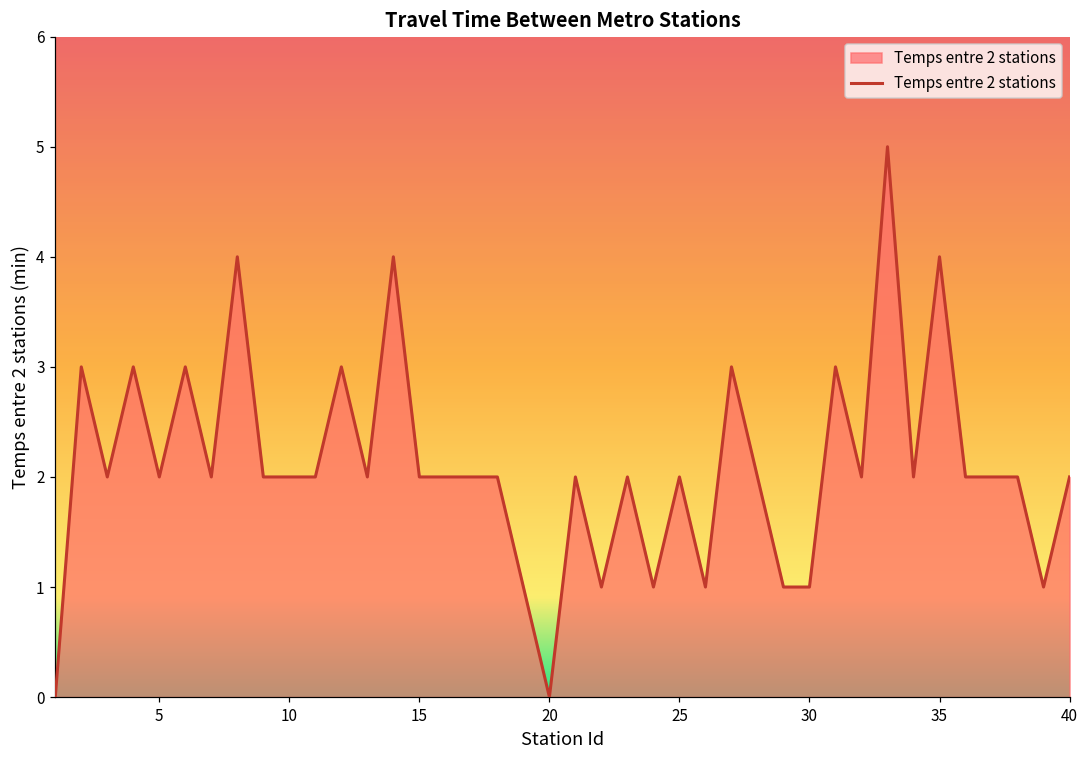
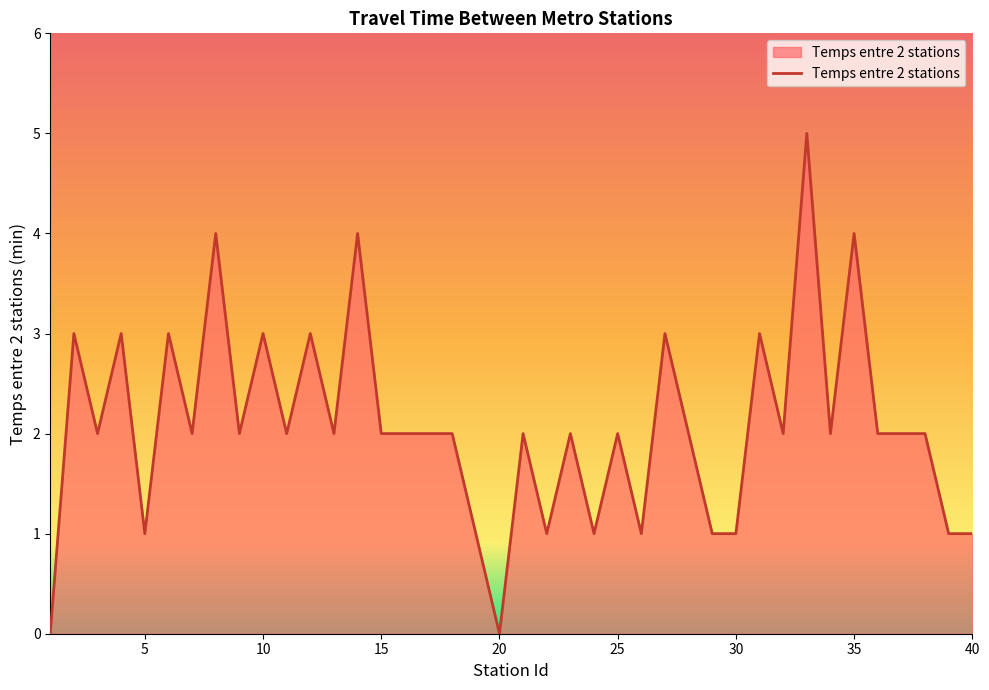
  {
-   "5": 2,
-   "10": 2,
+   "5": 1,
+   "10": 3,
    "15": 2,
    "20": 0,
    "25": 2,
    "30": 1,
    "35": 4,
-   "40": 2
+   "40": 1
  }
